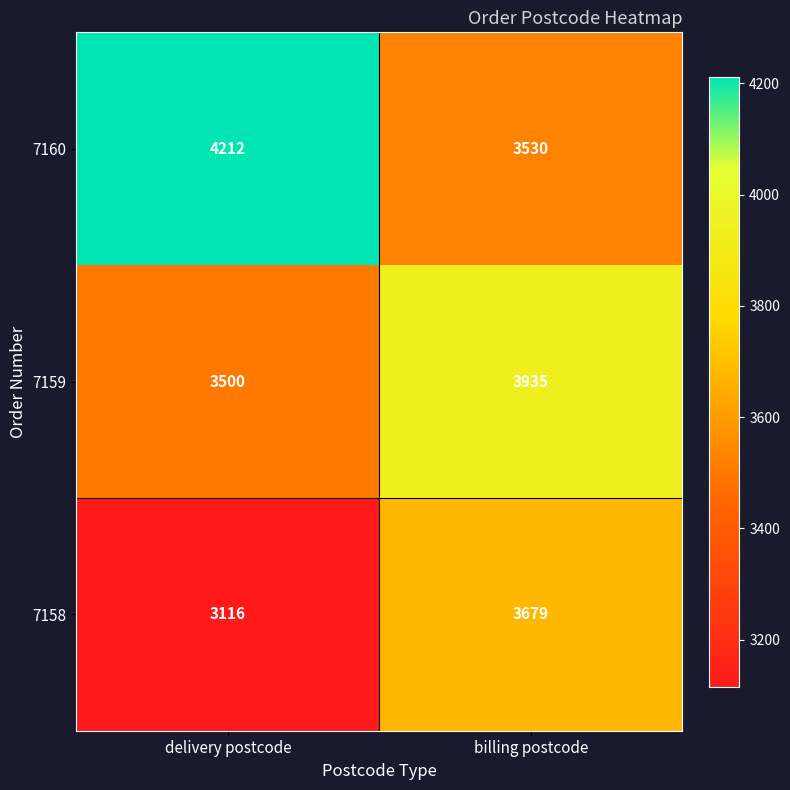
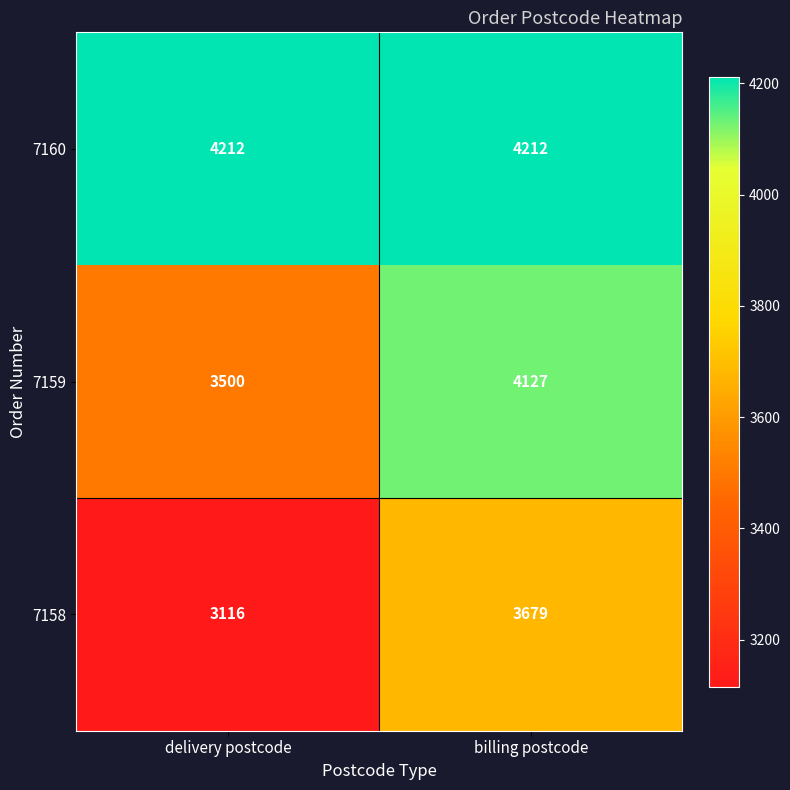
  {
    "7160": {
      "delivery postcode": 4212,
-     "billing postcode": 3530
+     "billing postcode": 4212
    },
    "7159": {
      "delivery postcode": 3500,
-     "billing postcode": 3935
+     "billing postcode": 4127
    },
    "7158": {
      "delivery postcode": 3116,
      "billing postcode": 3679
    }
  }
